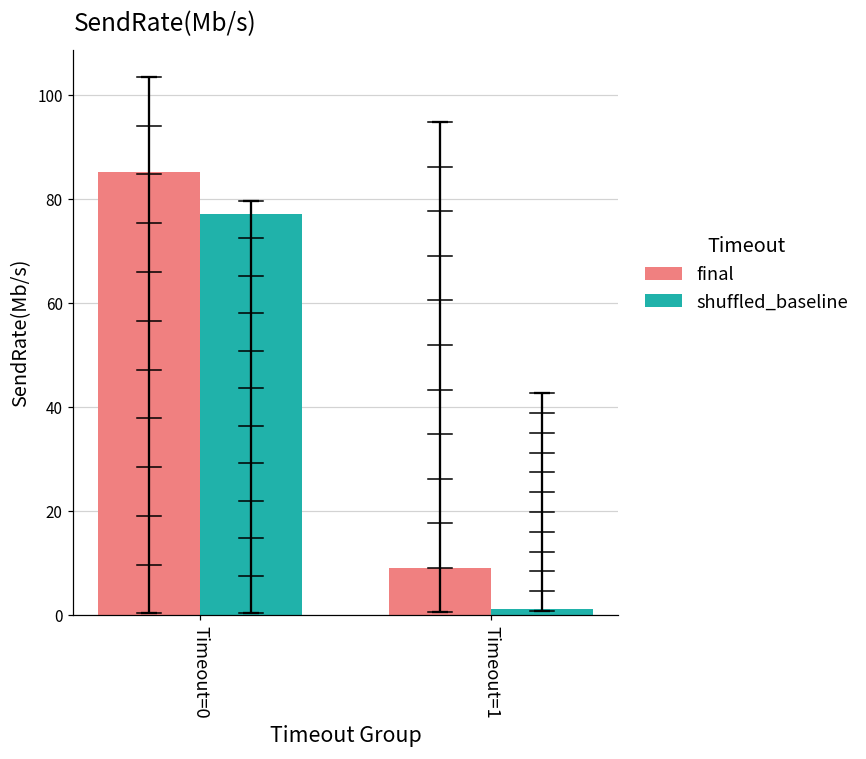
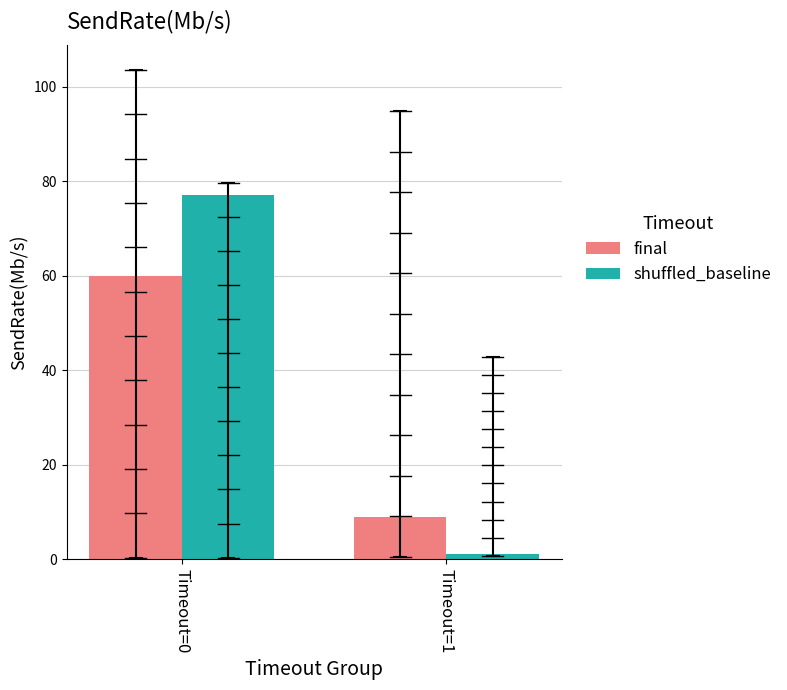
  {
    "final": {
-     "Timeout=0": 85,
+     "Timeout=0": 60,
      "Timeout=1": 9
    },
    "shuffled_baseline": {
      "Timeout=0": 77,
      "Timeout=1": 1
    }
  }
